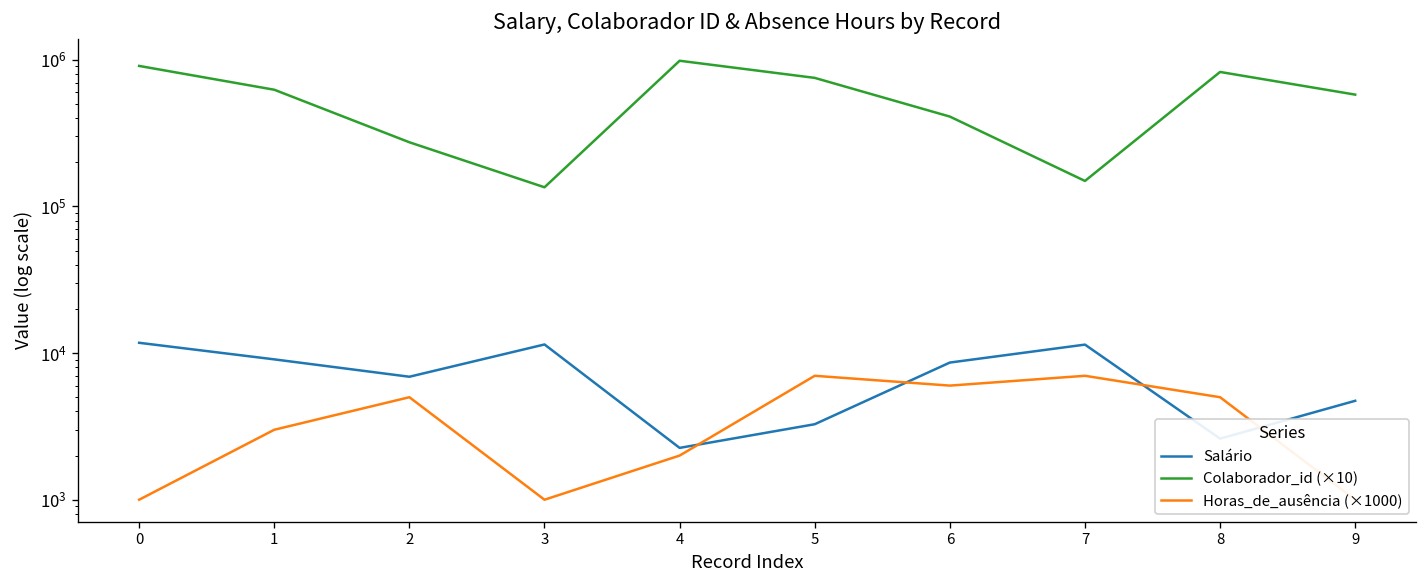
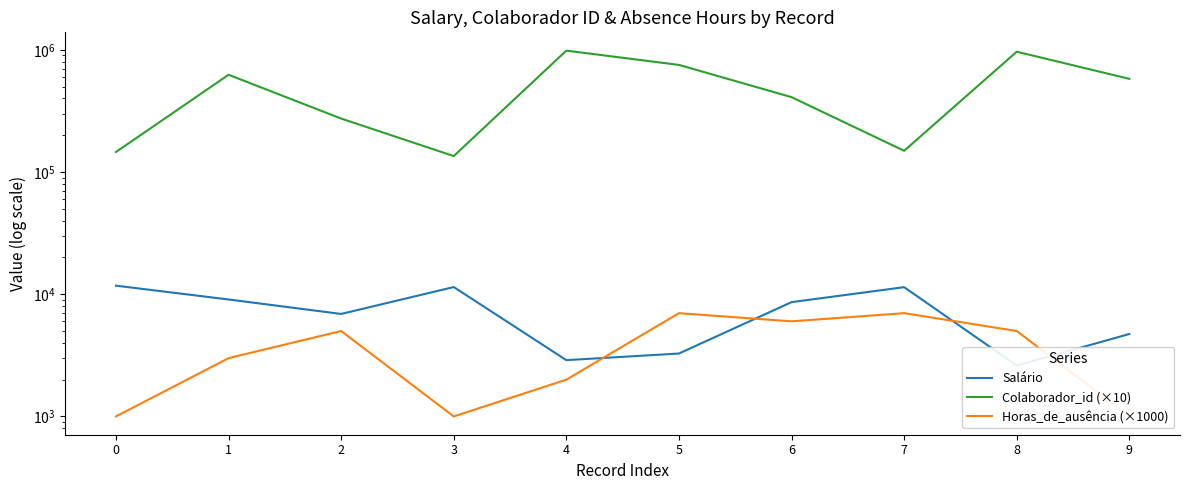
  {
    "Salário": {
      "0": 12000,
      "1": 9000,
      "2": 7000,
      "3": 11000,
-     "4": 2300,
+     "4": 2900,
      "5": 3300,
      "6": 9000,
      "7": 11000,
      "9": 4700
    },
    "Colaborador_id (×10)": {
-     "0": 900000,
+     "0": 150000,
      "1": 600000,
      "2": 270000,
      "3": 140000,
      "4": 1000000,
      "5": 800000,
      "6": 410000,
      "7": 150000,
-     "8": 800000,
+     "8": 1000000,
      "9": 600000
    },
    "Horas_de_ausência (×1000)": {
      "0": 1000,
      "1": 3000,
      "2": 5000,
      "3": 1000,
      "4": 2000,
      "5": 7000,
      "6": 6000,
      "7": 7000,
      "8": 5000
    }
  }
